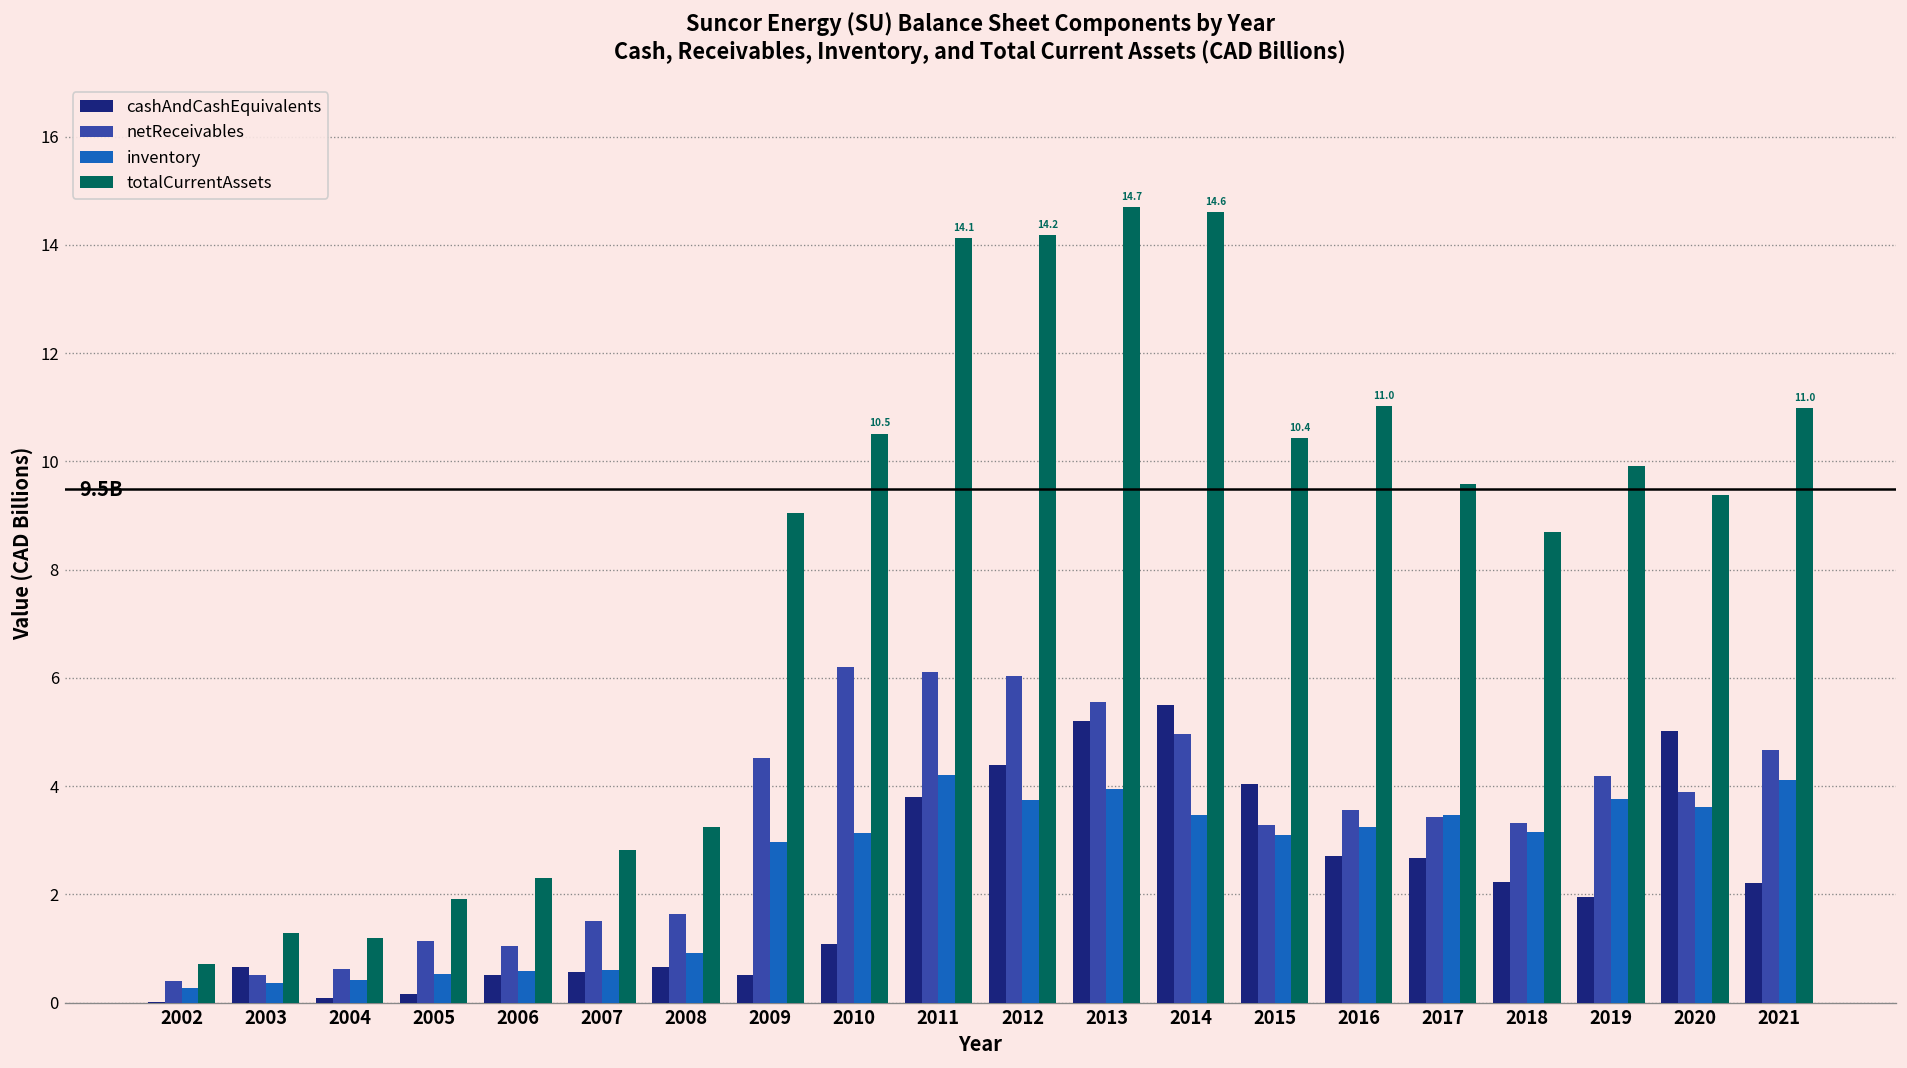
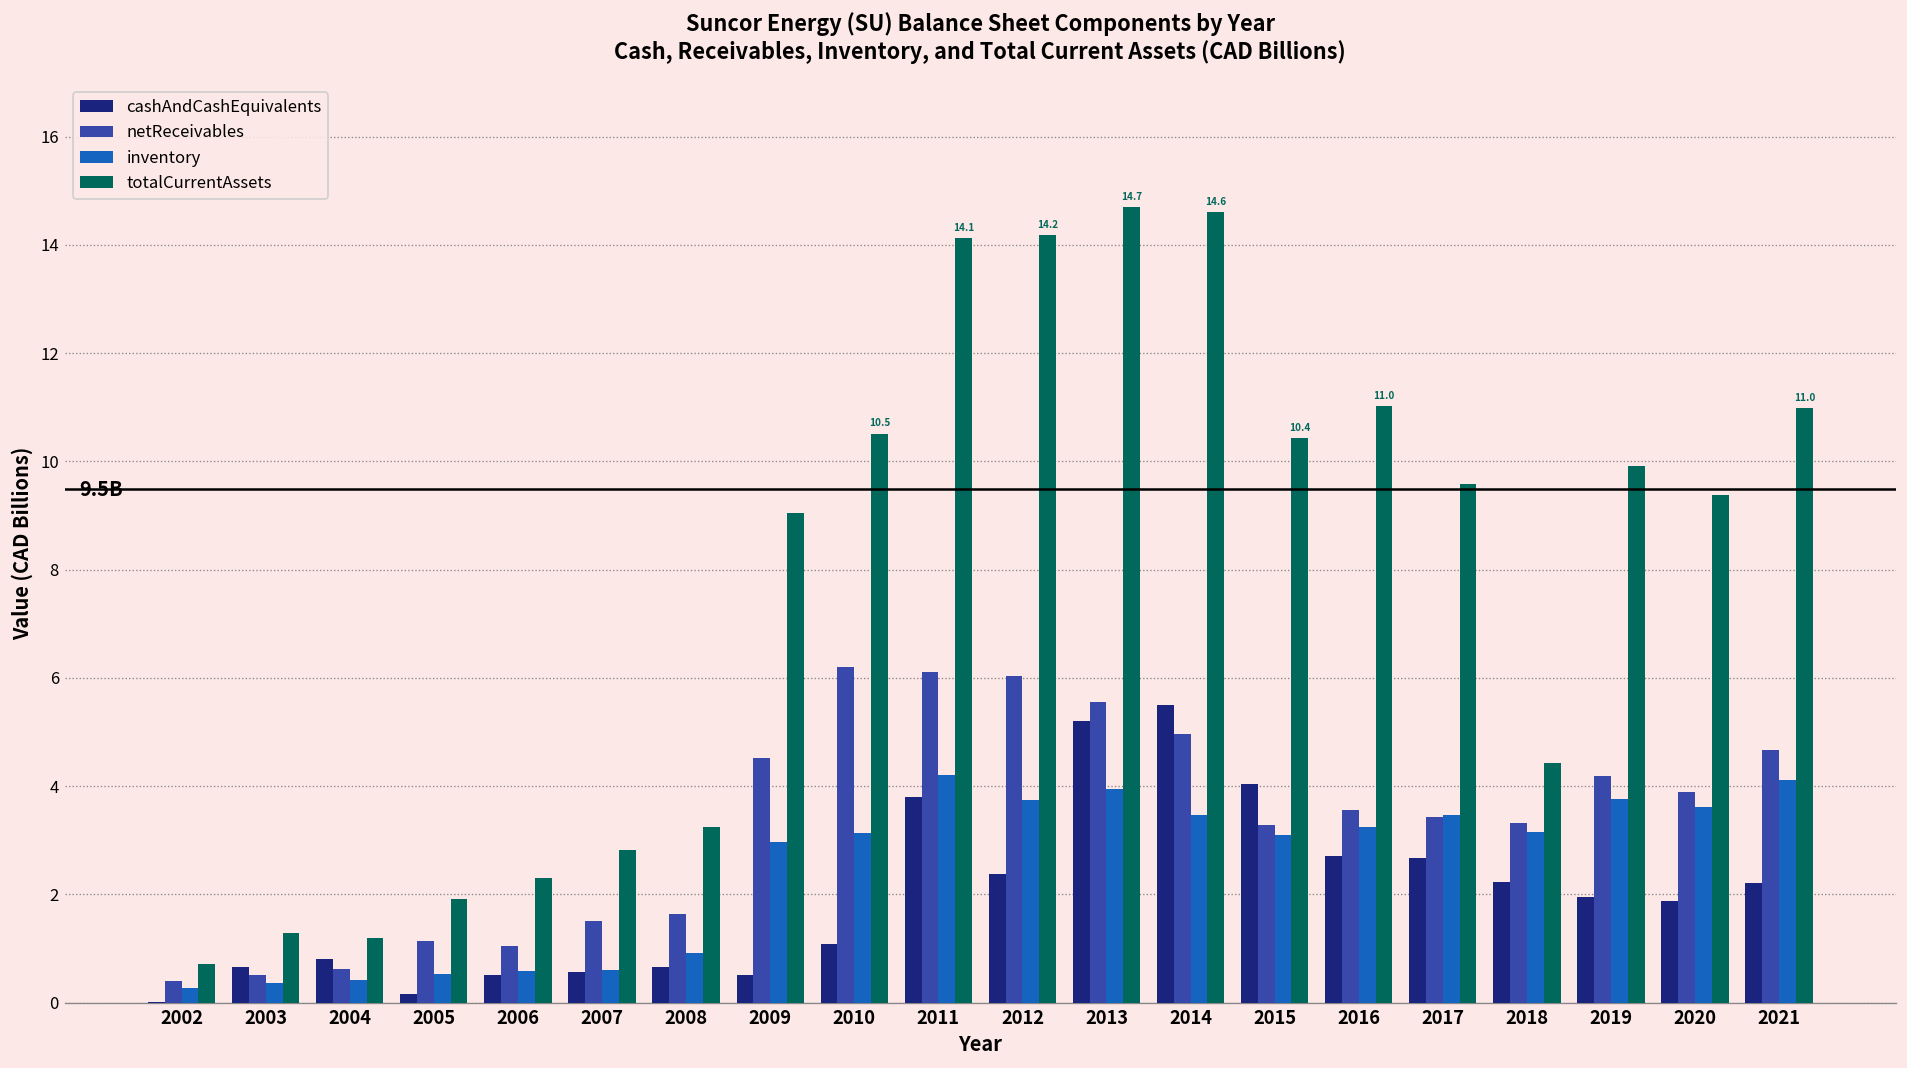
  {
    "cashAndCashEquivalents": {
      "2003": 0.7,
-     "2004": 0.1,
+     "2004": 0.8,
      "2005": 0.2,
      "2006": 0.5,
      "2007": 0.6,
      "2008": 0.7,
      "2009": 0.5,
      "2010": 1.1,
      "2011": 3.8,
-     "2012": 4.4,
+     "2012": 2.4,
      "2013": 5.2,
      "2014": 5.5,
      "2015": 4.0,
      "2016": 2.7,
      "2017": 2.7,
      "2018": 2.2,
      "2019": 2.0,
-     "2020": 5.0,
+     "2020": 1.9,
      "2021": 2.2
    },
    "totalCurrentAssets": {
      "2002": 0.7,
      "2003": 1.3,
      "2004": 1.2,
      "2005": 1.9,
      "2006": 2.3,
      "2007": 2.8,
      "2008": 3.2,
      "2009": 9.1,
      "2017": 9.6,
-     "2018": 8.7,
+     "2018": 4.4,
      "2019": 9.9,
      "2020": 9.4
    }
  }
